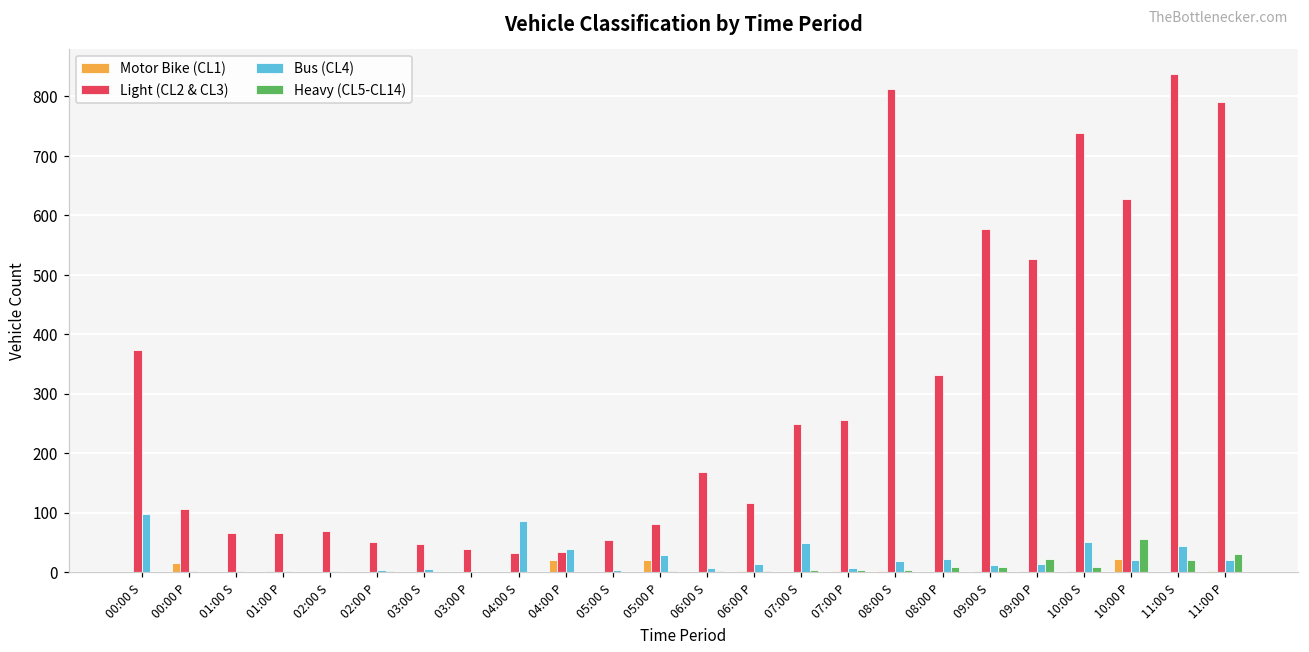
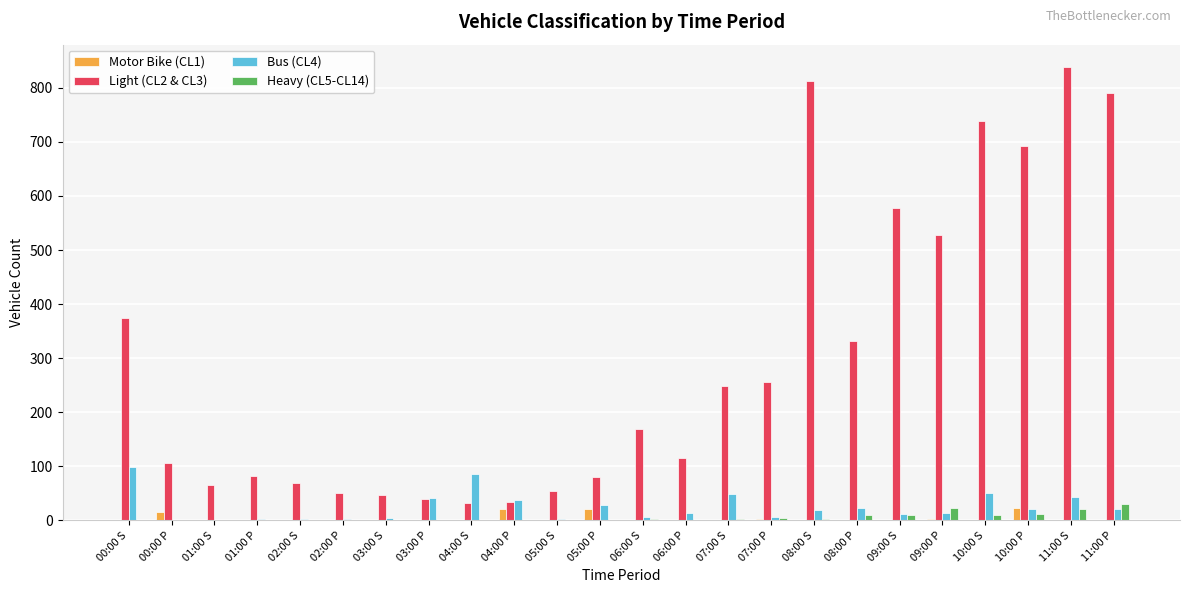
  {
    "Motor Bike (CL1)": {
      "00:00 S": 0,
      "00:00 P": 20,
      "01:00 S": 0,
      "02:00 S": 0,
      "02:00 P": 0,
      "03:00 S": 0,
      "03:00 P": 0,
      "04:00 S": 0,
      "04:00 P": 20,
      "05:00 S": 0,
      "05:00 P": 20,
      "06:00 S": 0,
      "07:00 S": 0,
      "08:00 P": 0,
      "10:00 P": 20,
      "11:00 S": 0
    },
    "Light (CL2 & CL3)": {
      "00:00 S": 370,
      "00:00 P": 110,
      "01:00 S": 70,
-     "01:00 P": 70,
+     "01:00 P": 80,
      "02:00 S": 70,
      "02:00 P": 50,
      "03:00 S": 50,
      "03:00 P": 40,
      "04:00 S": 30,
      "04:00 P": 30,
      "05:00 S": 50,
      "05:00 P": 80,
      "06:00 S": 170,
      "06:00 P": 120,
      "07:00 S": 250,
      "07:00 P": 260,
      "08:00 S": 810,
      "08:00 P": 330,
      "09:00 S": 580,
      "09:00 P": 530,
      "10:00 S": 740,
-     "10:00 P": 630,
+     "10:00 P": 690,
      "11:00 S": 840,
      "11:00 P": 790
    },
    "Bus (CL4)": {
      "00:00 S": 100,
      "03:00 S": 10,
-     "03:00 P": 0,
+     "03:00 P": 40,
      "04:00 S": 90,
      "04:00 P": 40,
      "05:00 P": 30,
      "06:00 S": 10,
      "06:00 P": 10,
      "07:00 S": 50,
      "07:00 P": 10,
      "08:00 S": 20,
      "08:00 P": 20,
      "09:00 S": 10,
      "09:00 P": 10,
      "10:00 S": 50,
      "10:00 P": 20,
      "11:00 S": 40,
      "11:00 P": 20
    },
    "Heavy (CL5-CL14)": {
      "00:00 S": 0,
      "00:00 P": 0,
      "01:00 S": 0,
      "01:00 P": 0,
      "02:00 S": 0,
      "03:00 S": 0,
      "03:00 P": 0,
      "04:00 S": 0,
      "04:00 P": 0,
      "05:00 S": 0,
      "08:00 P": 10,
      "09:00 S": 10,
      "09:00 P": 20,
      "10:00 S": 10,
-     "10:00 P": 60,
+     "10:00 P": 10,
      "11:00 S": 20,
      "11:00 P": 30
    }
  }
